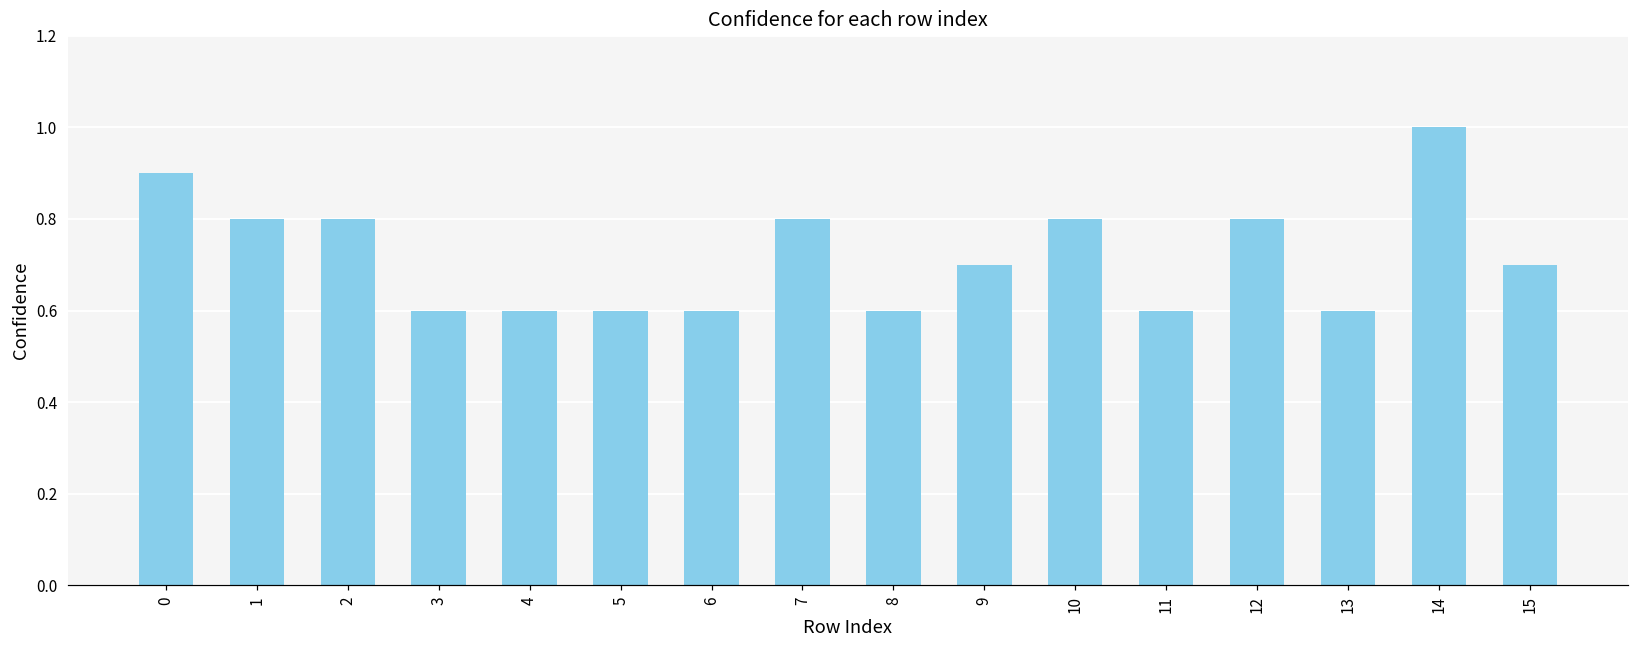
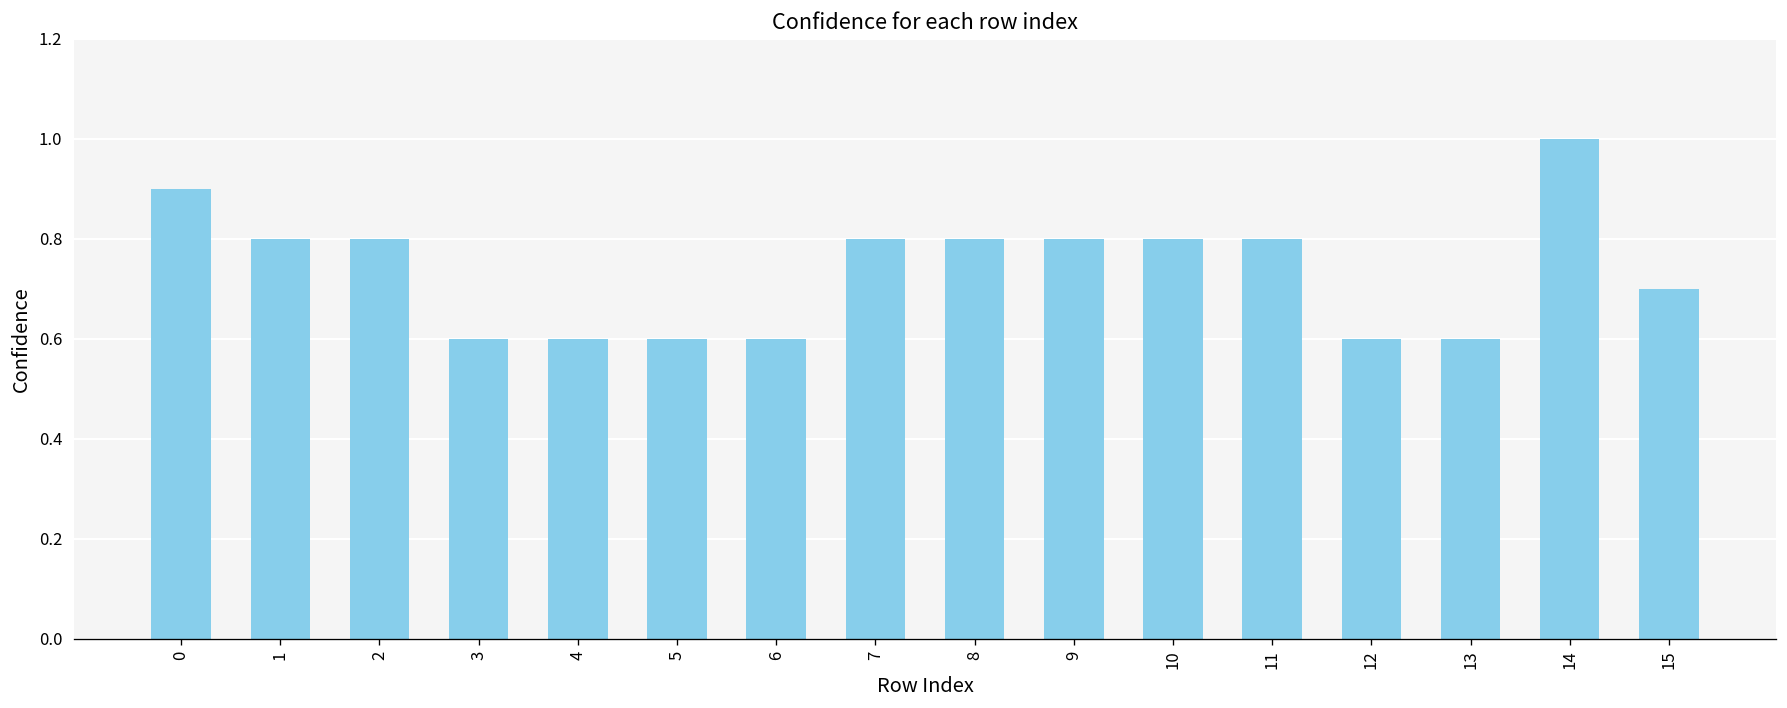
  {
    "0": 0.9,
    "1": 0.8,
    "2": 0.8,
    "3": 0.6,
    "4": 0.6,
    "5": 0.6,
    "6": 0.6,
    "7": 0.8,
-   "8": 0.6,
-   "9": 0.7,
+   "8": 0.8,
+   "9": 0.8,
    "10": 0.8,
-   "11": 0.6,
-   "12": 0.8,
+   "11": 0.8,
+   "12": 0.6,
    "13": 0.6,
    "14": 1.0,
    "15": 0.7
  }
